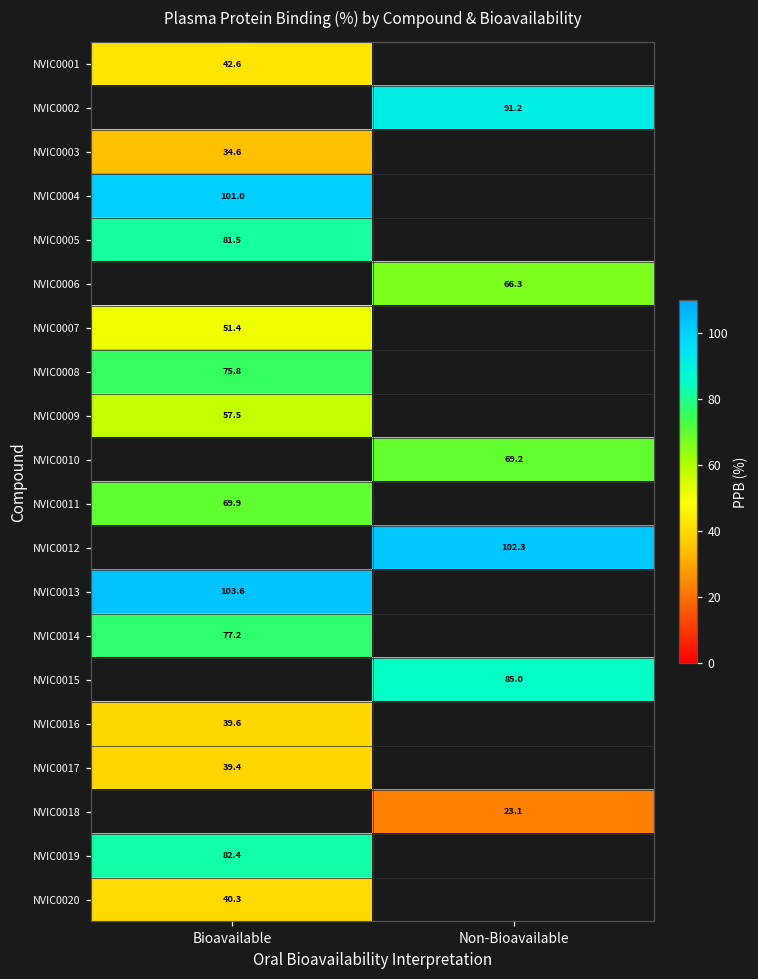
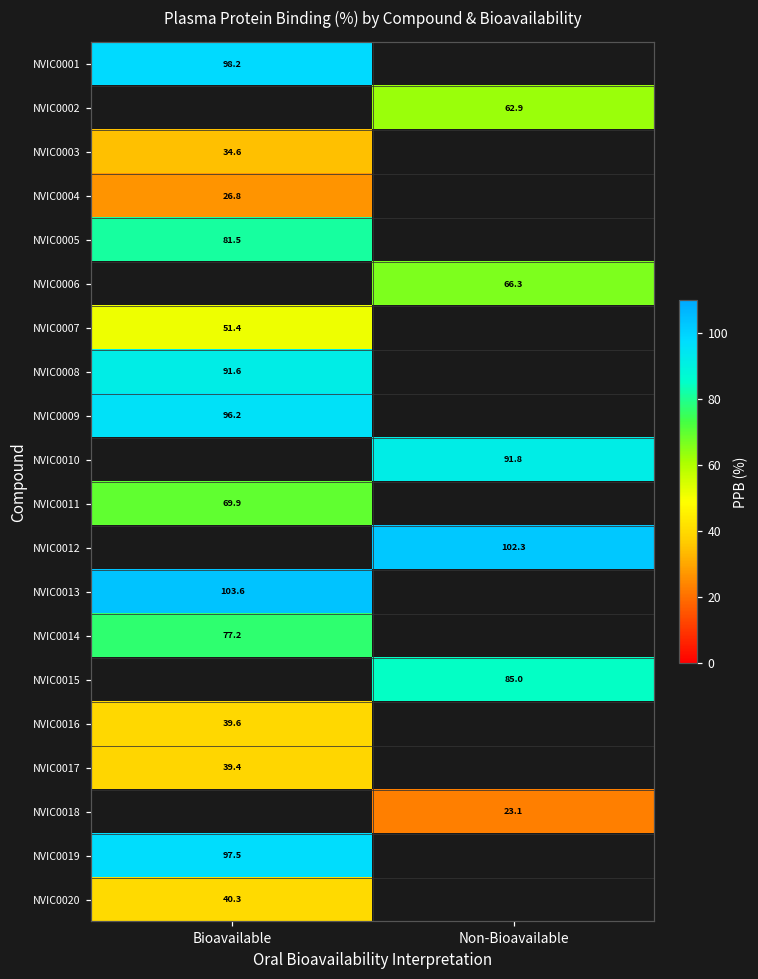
  {
    "NVIC0001": {
-     "Bioavailable": 42.6
+     "Bioavailable": 98.2
    },
    "NVIC0002": {
-     "Non-Bioavailable": 91.2
+     "Non-Bioavailable": 62.9
    },
    "NVIC0003": {
      "Bioavailable": 34.6
    },
    "NVIC0004": {
-     "Bioavailable": 101.0
+     "Bioavailable": 26.8
    },
    "NVIC0005": {
      "Bioavailable": 81.5
    },
    "NVIC0006": {
      "Non-Bioavailable": 66.3
    },
    "NVIC0007": {
      "Bioavailable": 51.4
    },
    "NVIC0008": {
-     "Bioavailable": 75.8
+     "Bioavailable": 91.6
    },
    "NVIC0009": {
-     "Bioavailable": 57.5
+     "Bioavailable": 96.2
    },
    "NVIC0010": {
-     "Non-Bioavailable": 69.2
+     "Non-Bioavailable": 91.8
    },
    "NVIC0011": {
      "Bioavailable": 69.9
    },
    "NVIC0012": {
      "Non-Bioavailable": 102.3
    },
    "NVIC0013": {
      "Bioavailable": 103.6
    },
    "NVIC0014": {
      "Bioavailable": 77.2
    },
    "NVIC0015": {
      "Non-Bioavailable": 85.0
    },
    "NVIC0016": {
      "Bioavailable": 39.6
    },
    "NVIC0017": {
      "Bioavailable": 39.4
    },
    "NVIC0018": {
      "Non-Bioavailable": 23.1
    },
    "NVIC0019": {
-     "Bioavailable": 82.4
+     "Bioavailable": 97.5
    },
    "NVIC0020": {
      "Bioavailable": 40.3
    }
  }
